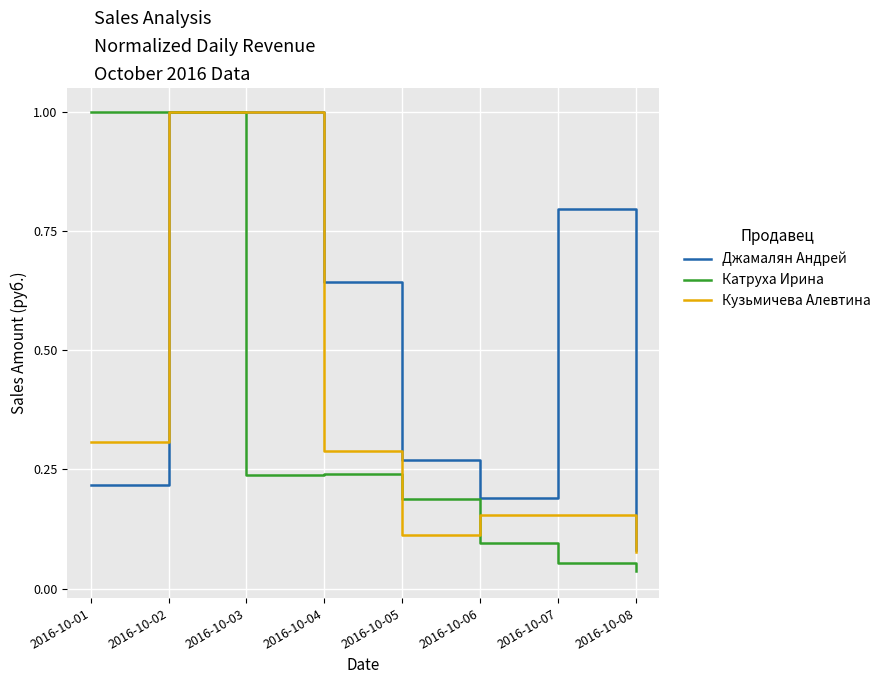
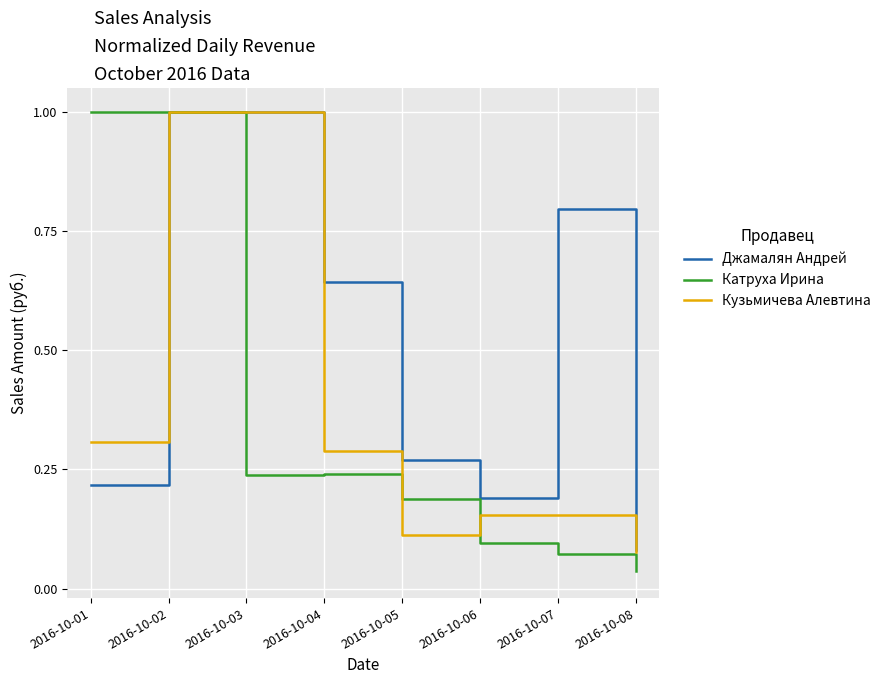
  {
    "Джамалян Андрей": {
      "2016-10-01": 0.22,
      "2016-10-04": 0.64,
      "2016-10-05": 0.27,
      "2016-10-06": 0.19,
      "2016-10-07": 0.80
    },
    "Катруха Ирина": {
      "2016-10-01": 1.00,
      "2016-10-03": 0.24,
      "2016-10-04": 0.24,
      "2016-10-05": 0.19,
      "2016-10-06": 0.10,
-     "2016-10-07": 0.05,
+     "2016-10-07": 0.07,
      "2016-10-08": 0.04
    },
    "Кузьмичева Алевтина": {
      "2016-10-01": 0.31,
      "2016-10-04": 0.29,
      "2016-10-05": 0.11,
      "2016-10-06": 0.15,
      "2016-10-07": 0.15
    }
  }
